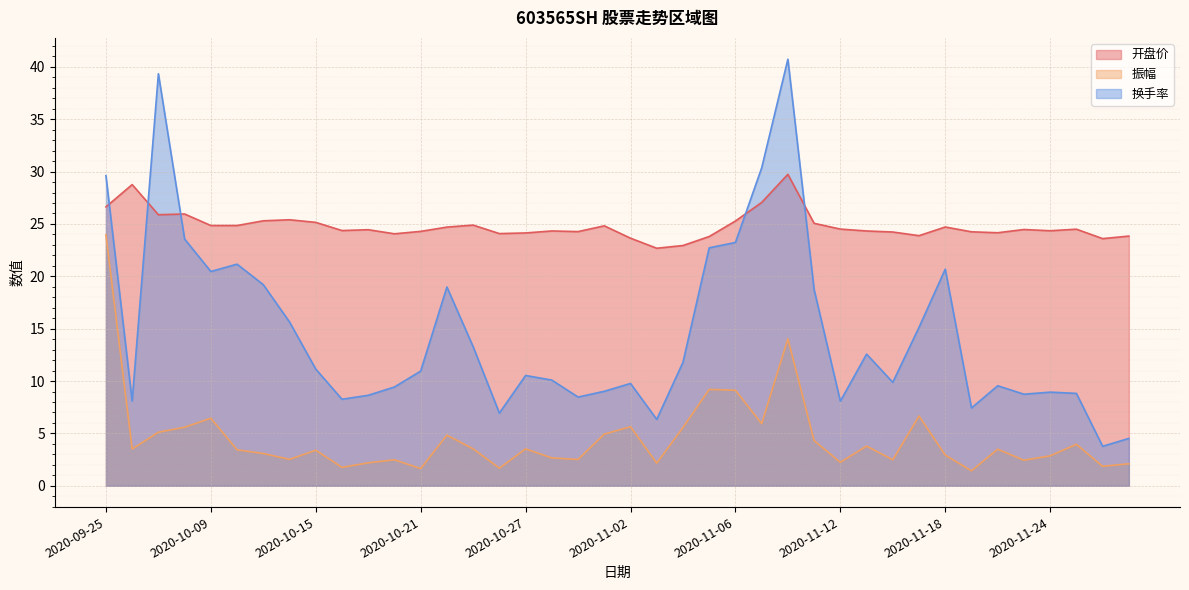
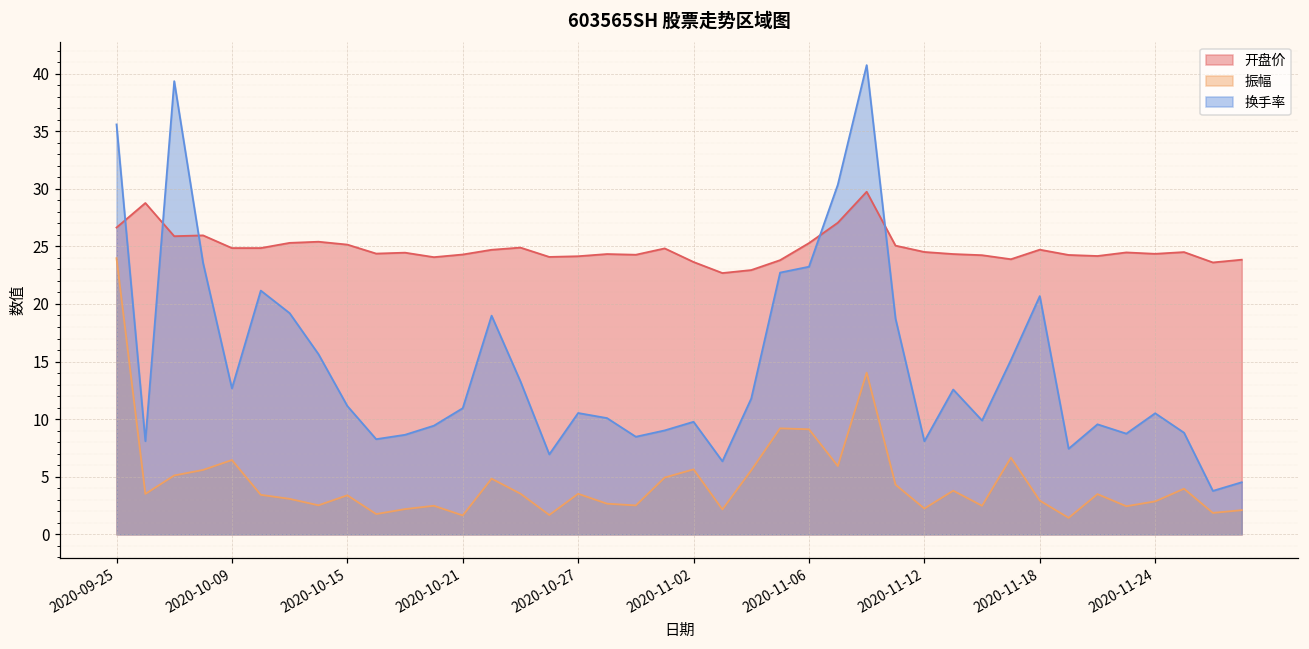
  {
    "换手率": {
-     "2020-09-25": 29.6,
-     "2020-10-09": 20.5,
+     "2020-09-25": 35.6,
+     "2020-10-09": 12.7,
      "2020-10-15": 11.1,
      "2020-10-21": 11.0,
      "2020-10-27": 10.5,
      "2020-11-02": 9.8,
      "2020-11-06": 23.2,
      "2020-11-12": 8.1,
      "2020-11-18": 20.7,
-     "2020-11-24": 8.9
+     "2020-11-24": 10.5
    }
  }
